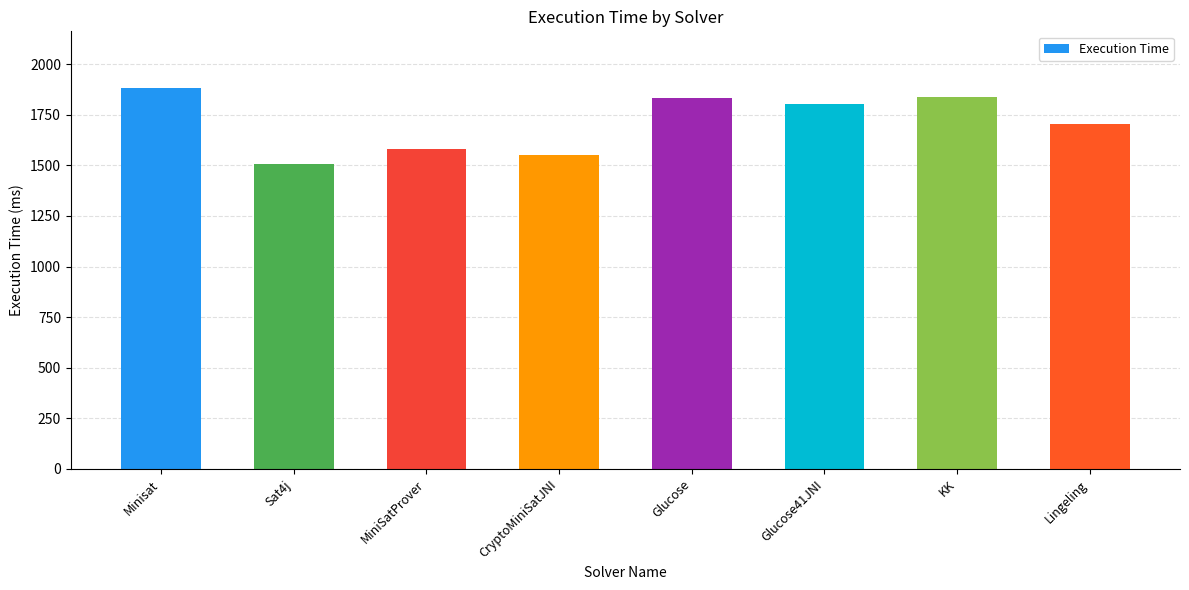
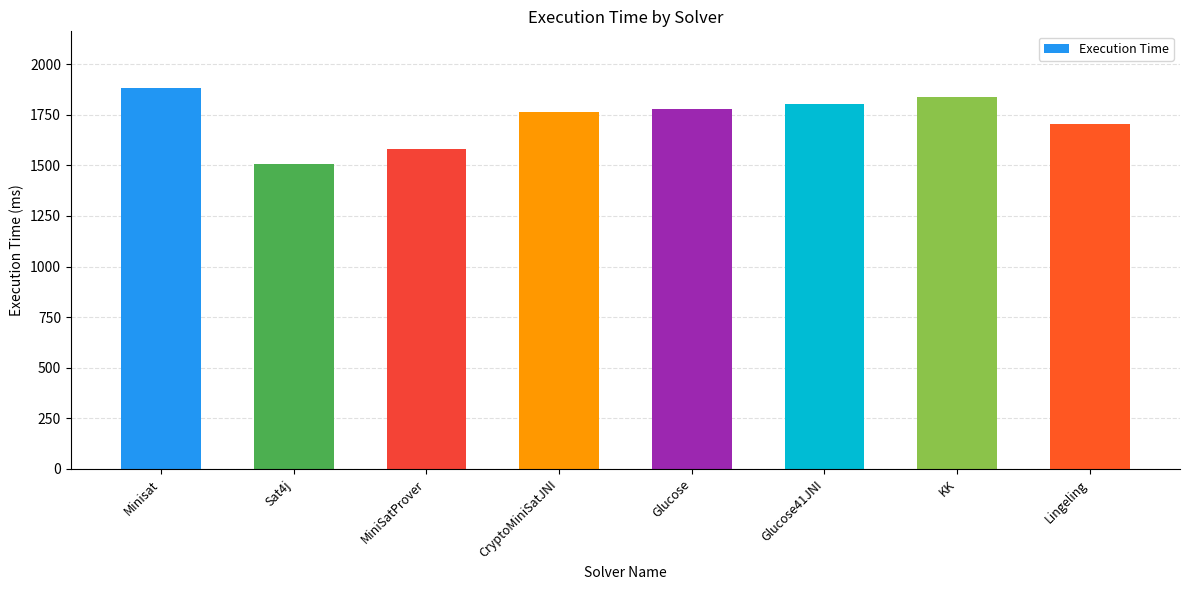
  {
    "Minisat": 1880,
    "Sat4j": 1510,
    "MiniSatProver": 1580,
-   "CryptoMiniSatJNI": 1550,
-   "Glucose": 1840,
+   "CryptoMiniSatJNI": 1760,
+   "Glucose": 1780,
    "Glucose41JNI": 1810,
    "KK": 1840,
    "Lingeling": 1700
  }
